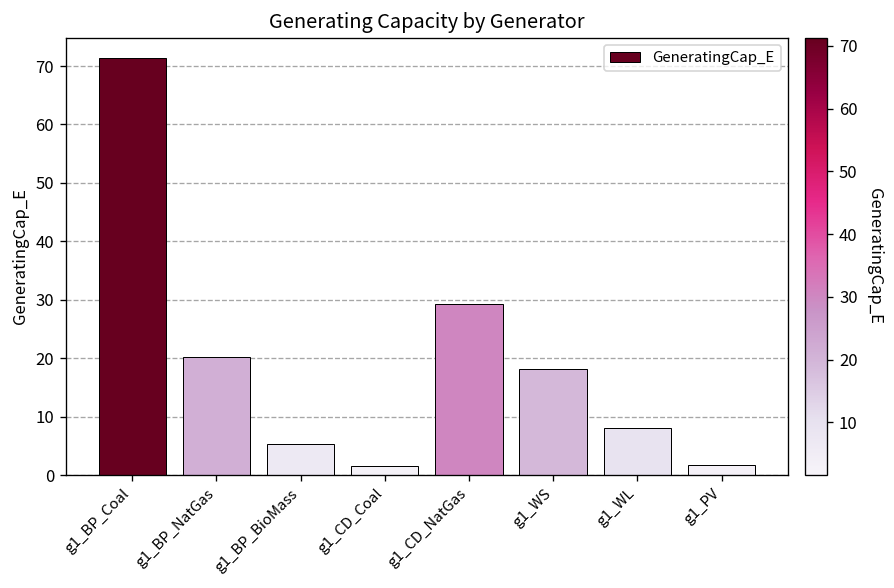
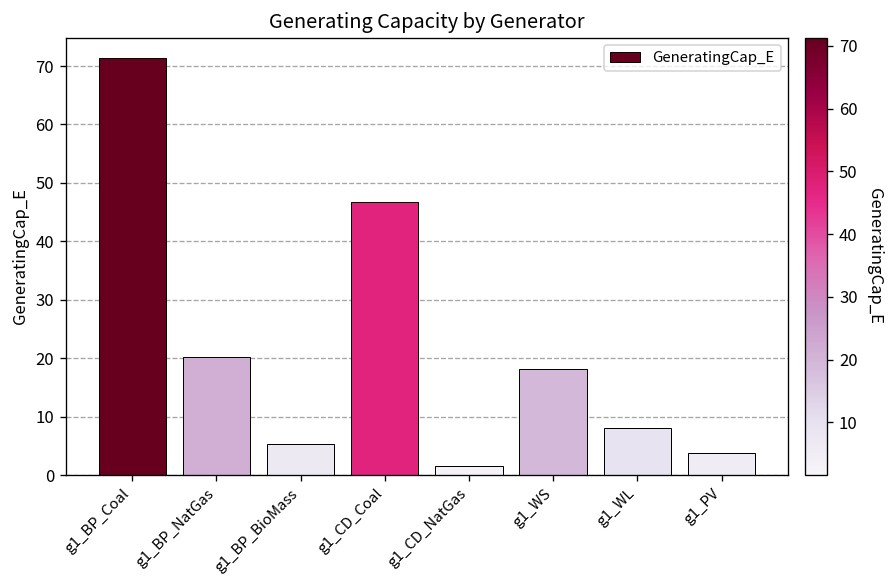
  {
    "g1_BP_Coal": 71,
    "g1_BP_NatGas": 20,
    "g1_BP_BioMass": 5,
-   "g1_CD_Coal": 2,
-   "g1_CD_NatGas": 29,
+   "g1_CD_Coal": 47,
+   "g1_CD_NatGas": 2,
    "g1_WS": 18,
    "g1_WL": 8,
-   "g1_PV": 2
+   "g1_PV": 4
  }
